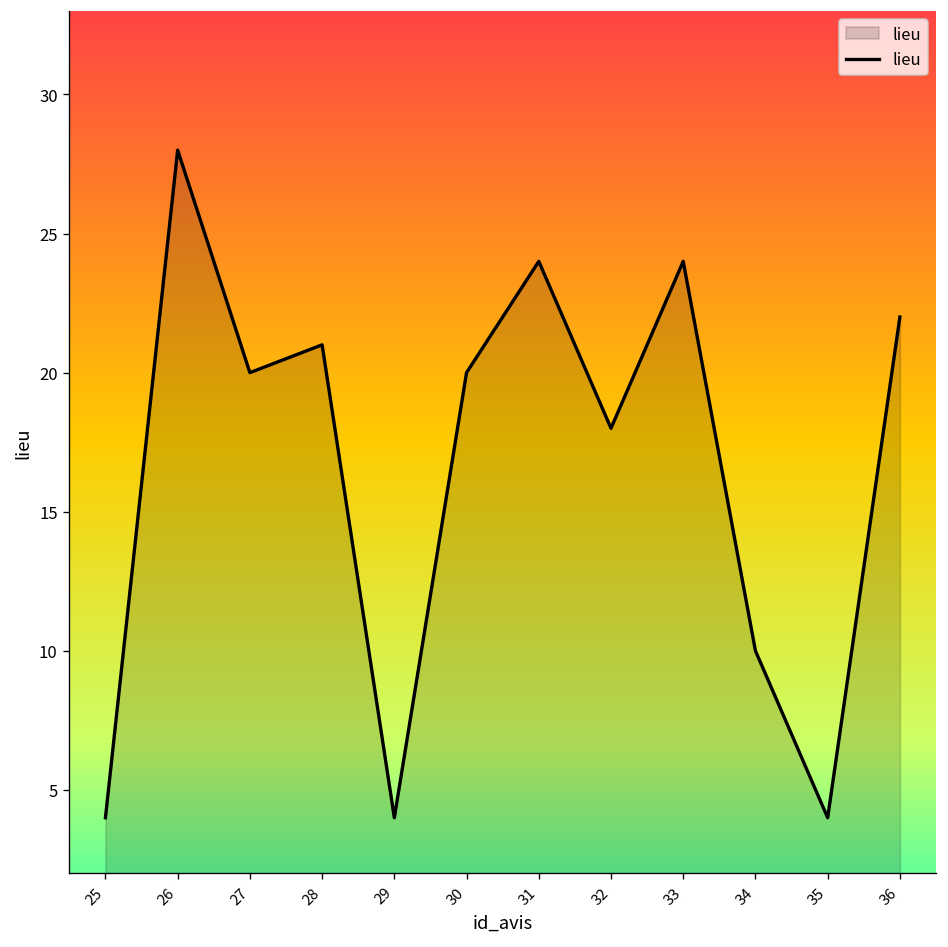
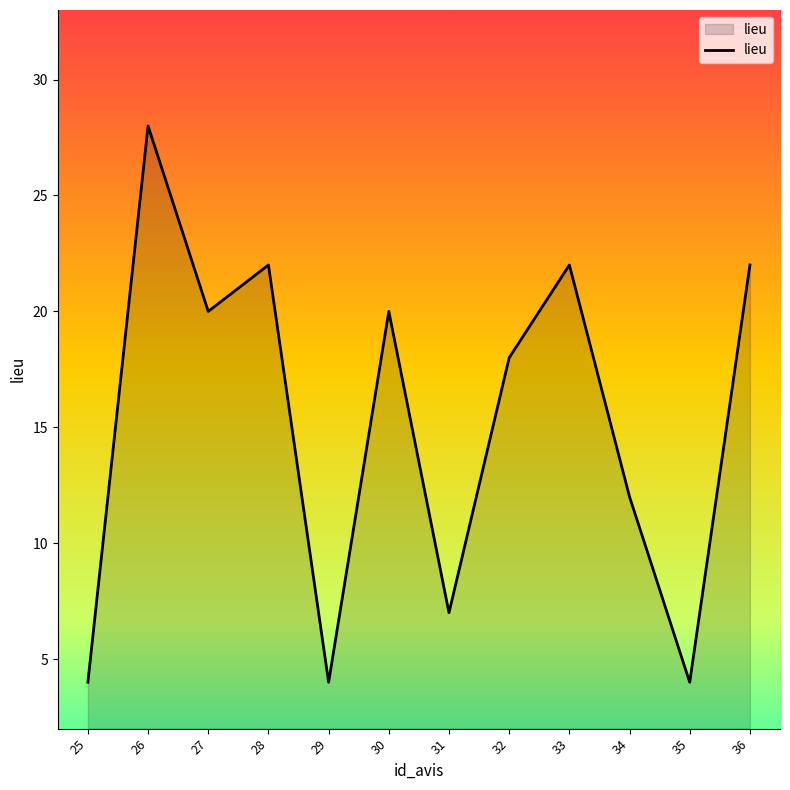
  {
    "25": 4,
    "26": 28,
    "27": 20,
-   "28": 21,
+   "28": 22,
    "29": 4,
    "30": 20,
-   "31": 24,
+   "31": 7,
    "32": 18,
-   "33": 24,
-   "34": 10,
+   "33": 22,
+   "34": 12,
    "35": 4,
    "36": 22
  }
